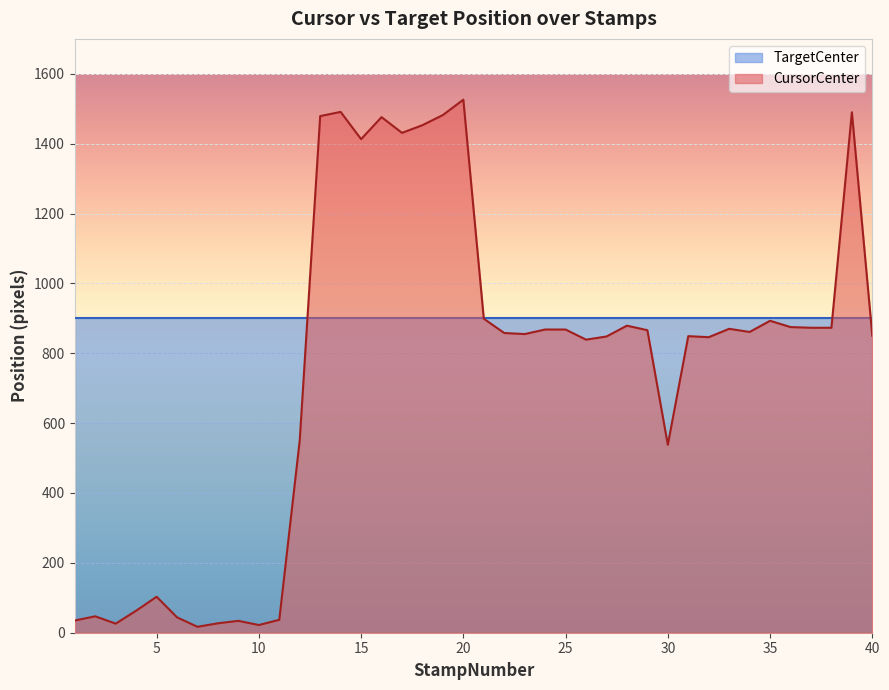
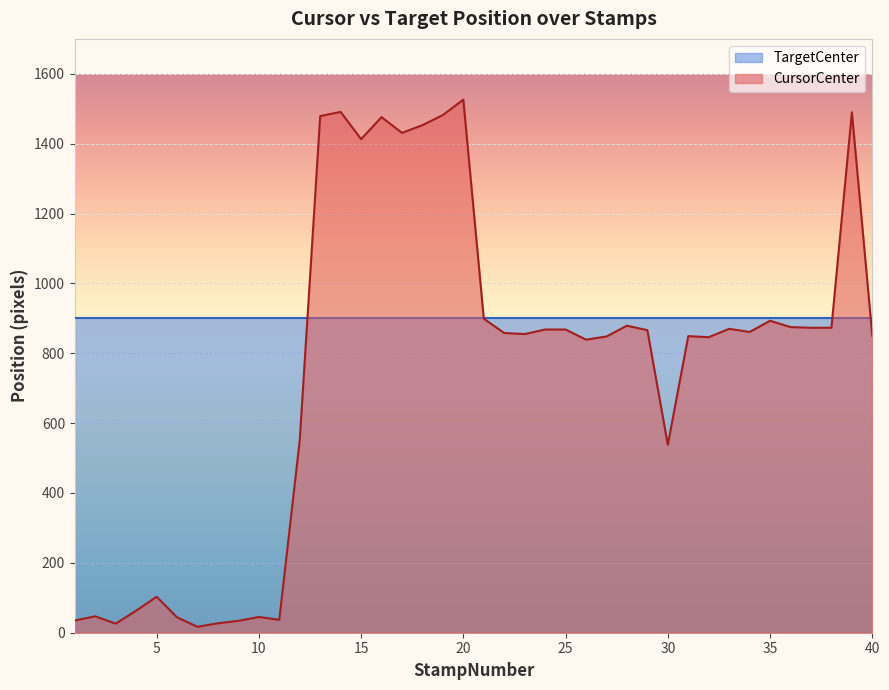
  {
    "TargetCenter": {
      "5": 900,
      "10": 900,
      "15": 900,
      "20": 900,
      "25": 900,
      "30": 900,
      "40": 900
    },
    "CursorCenter": {
      "5": 100,
-     "10": 20,
+     "10": 50,
      "15": 1410,
      "20": 1530,
      "25": 870,
      "30": 540,
      "40": 850
    }
  }
